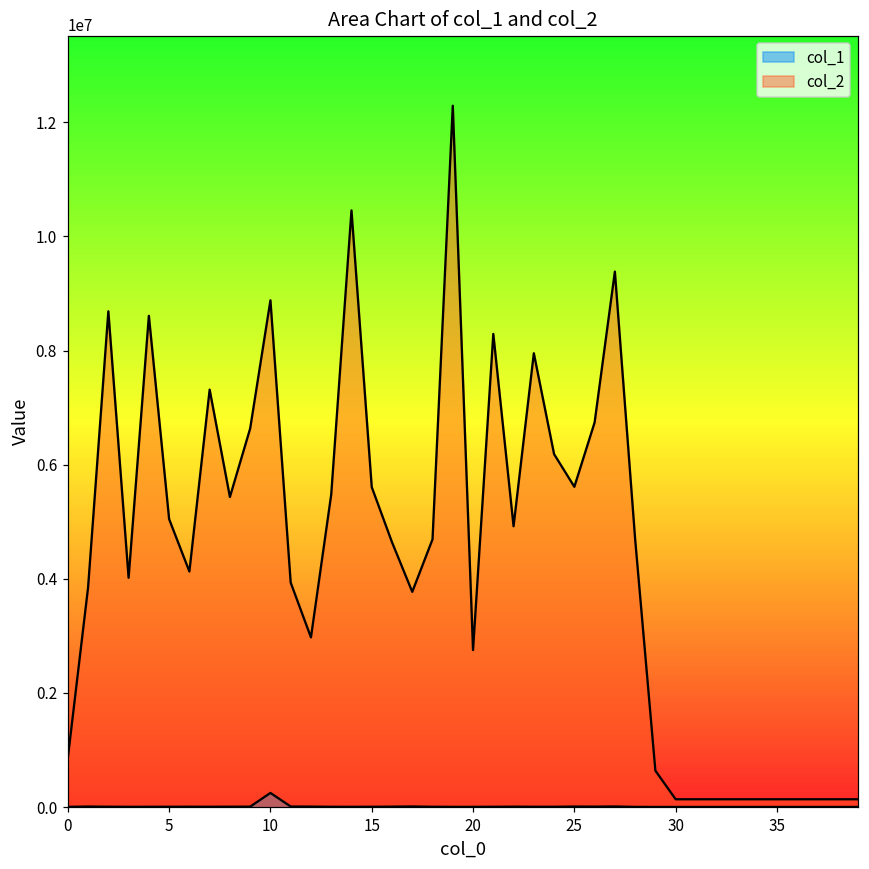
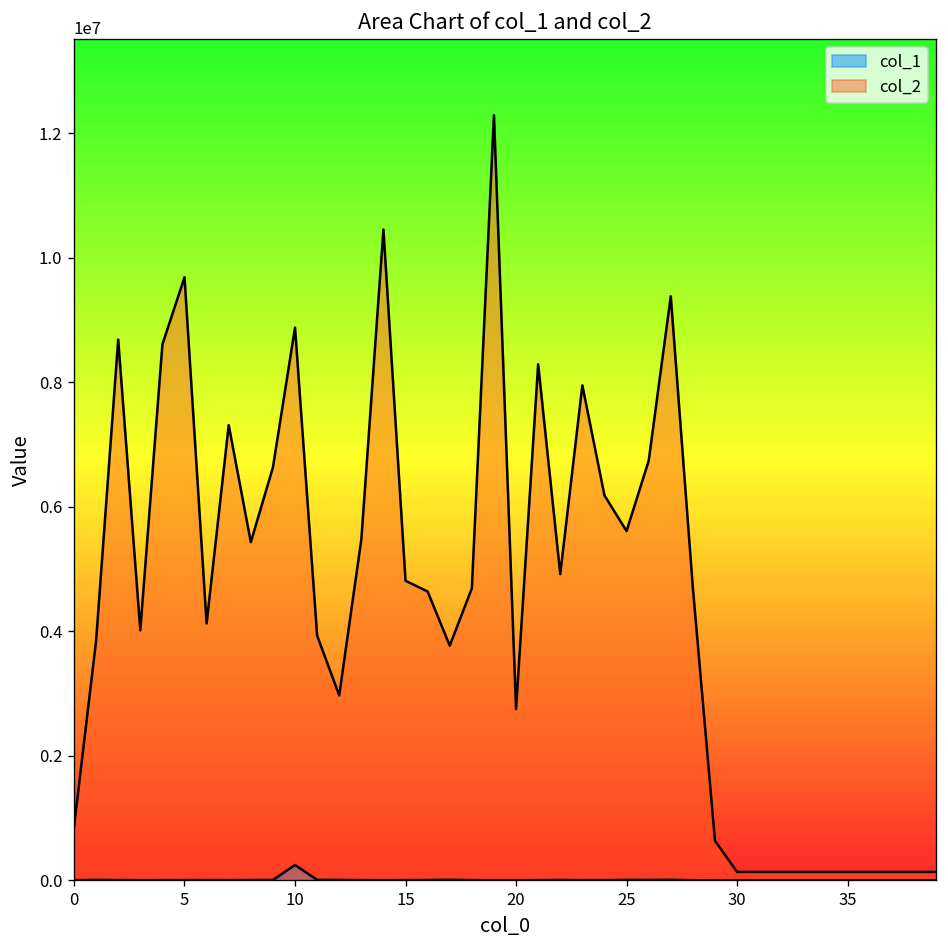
  {
    "col_1": {
      "0": 0,
      "5": 0,
      "10": 200000,
      "15": 0,
      "20": 0,
      "25": 0,
      "30": 0,
      "35": 0
    },
    "col_2": {
      "0": 900000,
-     "5": 5000000,
+     "5": 9700000,
      "10": 8900000,
-     "15": 5600000,
+     "15": 4800000,
      "20": 2800000,
      "25": 5600000,
      "30": 100000,
      "35": 100000
    }
  }
